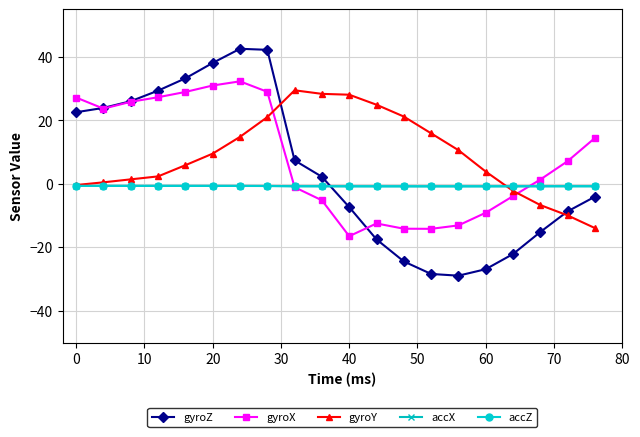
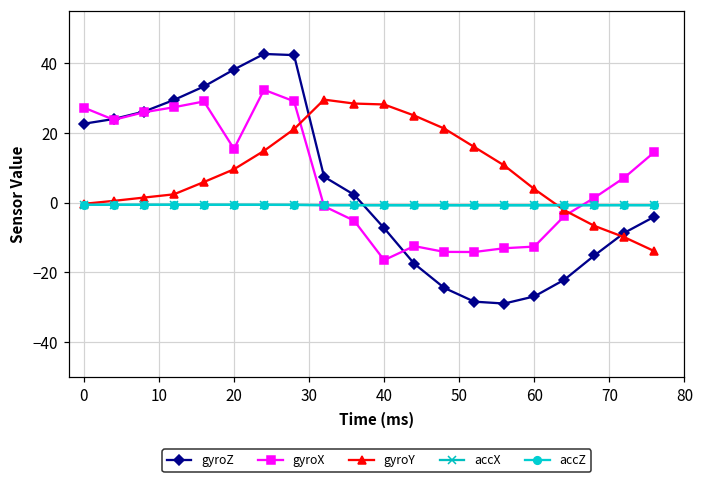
  {
    "gyroZ": {
      "0": 23,
      "20": 38,
      "40": -7,
      "60": -27
    },
    "gyroX": {
      "0": 27,
-     "20": 31,
+     "20": 15,
      "40": -16,
-     "60": -9
+     "60": -13
    },
    "gyroY": {
      "20": 10,
      "40": 28,
      "60": 4
    }
  }
